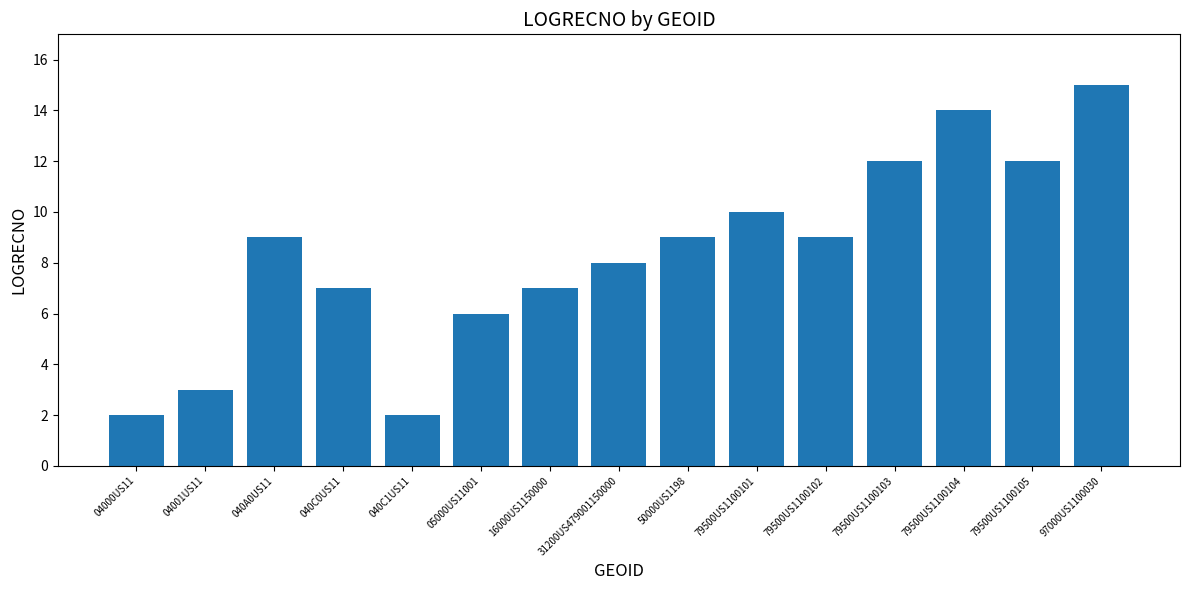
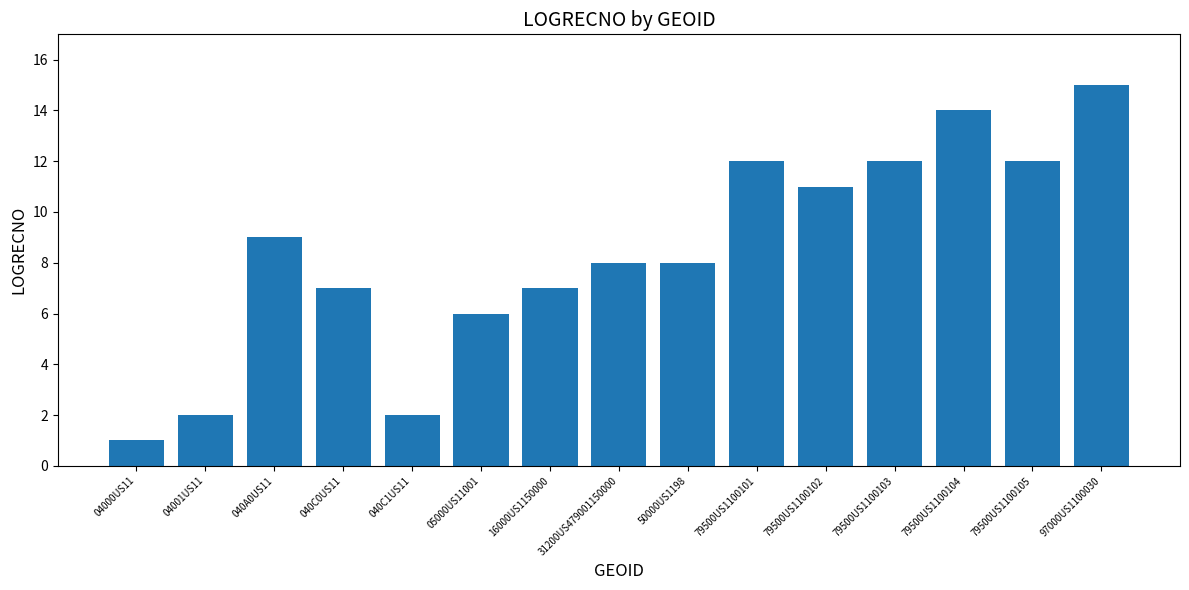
  {
-   "04000US11": 2,
-   "04001US11": 3,
+   "04000US11": 1,
+   "04001US11": 2,
    "040A0US11": 9,
    "040C0US11": 7,
    "040C1US11": 2,
    "05000US11001": 6,
    "16000US1150000": 7,
    "31200US479001150000": 8,
-   "50000US1198": 9,
-   "79500US1100101": 10,
-   "79500US1100102": 9,
+   "50000US1198": 8,
+   "79500US1100101": 12,
+   "79500US1100102": 11,
    "79500US1100103": 12,
    "79500US1100104": 14,
    "79500US1100105": 12,
    "97000US1100030": 15
  }
